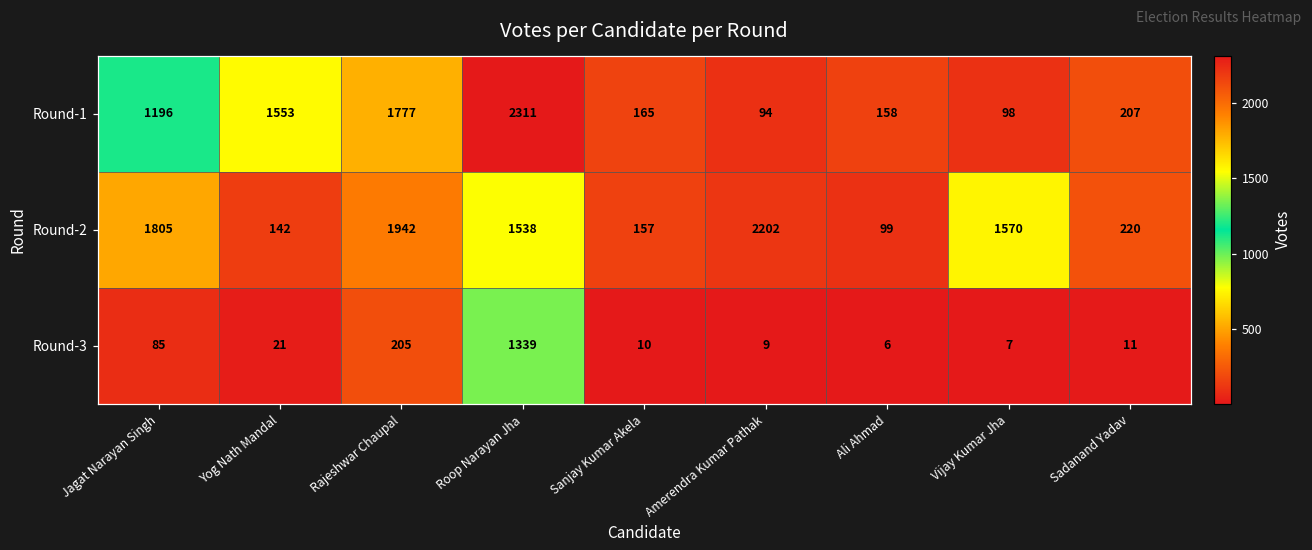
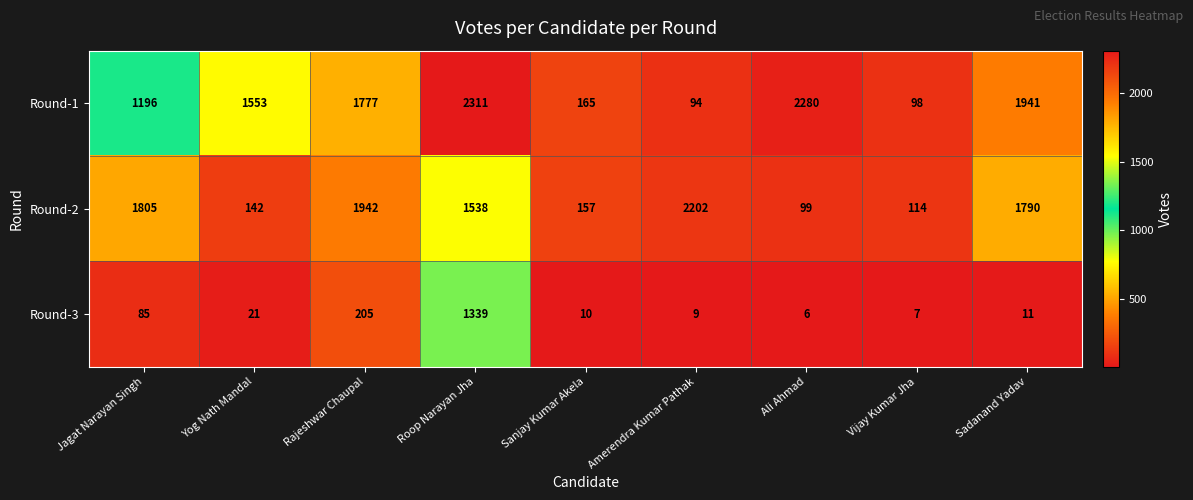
  {
    "Round-1": {
      "Jagat Narayan Singh": 1196,
      "Yog Nath Mandal": 1553,
      "Rajeshwar Chaupal": 1777,
      "Roop Narayan Jha": 2311,
      "Sanjay Kumar Akela": 165,
      "Amerendra Kumar Pathak": 94,
-     "Ali Ahmad": 158,
+     "Ali Ahmad": 2280,
      "Vijay Kumar Jha": 98,
-     "Sadanand Yadav": 207
+     "Sadanand Yadav": 1941
    },
    "Round-2": {
      "Jagat Narayan Singh": 1805,
      "Yog Nath Mandal": 142,
      "Rajeshwar Chaupal": 1942,
      "Roop Narayan Jha": 1538,
      "Sanjay Kumar Akela": 157,
      "Amerendra Kumar Pathak": 2202,
      "Ali Ahmad": 99,
-     "Vijay Kumar Jha": 1570,
-     "Sadanand Yadav": 220
+     "Vijay Kumar Jha": 114,
+     "Sadanand Yadav": 1790
    },
    "Round-3": {
      "Jagat Narayan Singh": 85,
      "Yog Nath Mandal": 21,
      "Rajeshwar Chaupal": 205,
      "Roop Narayan Jha": 1339,
      "Sanjay Kumar Akela": 10,
      "Amerendra Kumar Pathak": 9,
      "Ali Ahmad": 6,
      "Vijay Kumar Jha": 7,
      "Sadanand Yadav": 11
    }
  }
